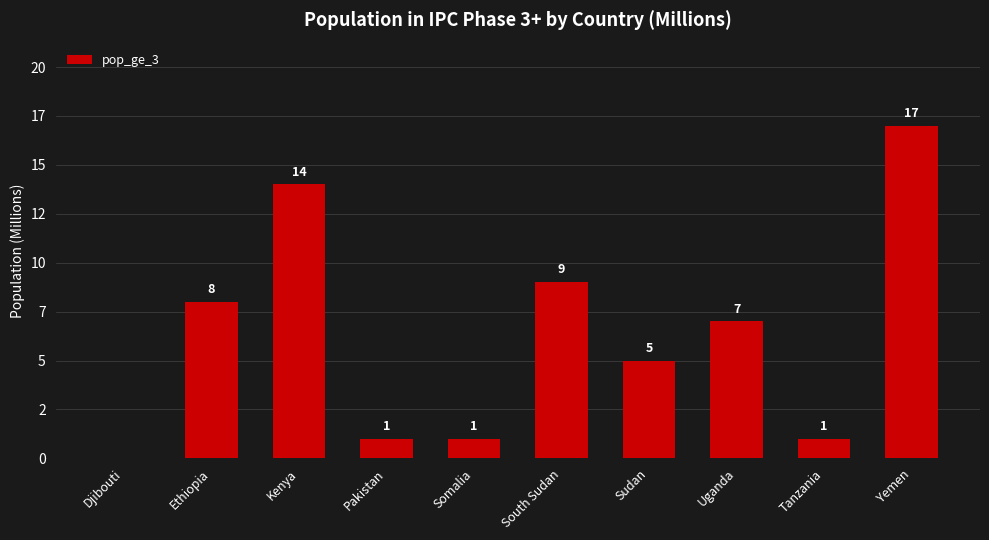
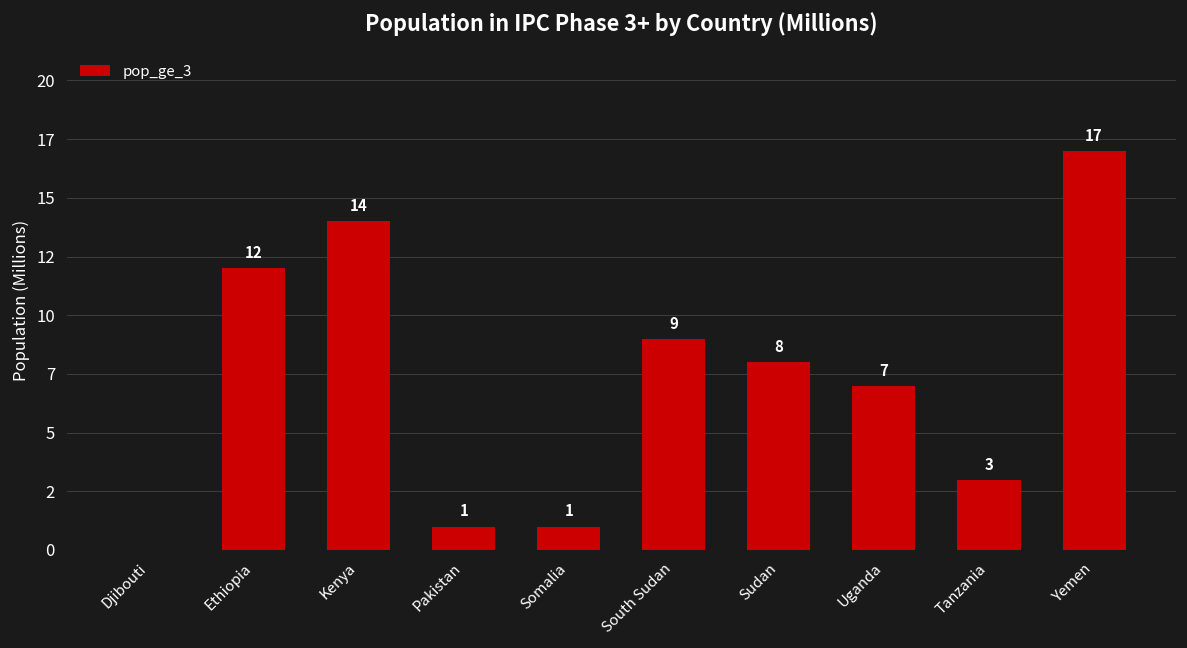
  {
-   "Ethiopia": 8,
+   "Ethiopia": 12,
    "Kenya": 14,
    "Pakistan": 1,
    "Somalia": 1,
    "South Sudan": 9,
-   "Sudan": 5,
+   "Sudan": 8,
    "Uganda": 7,
-   "Tanzania": 1,
+   "Tanzania": 3,
    "Yemen": 17
  }
